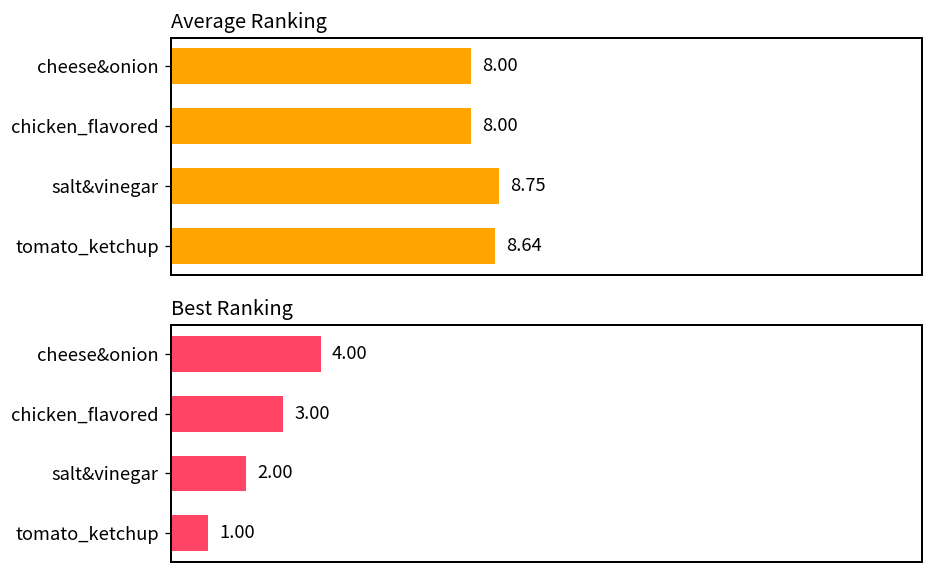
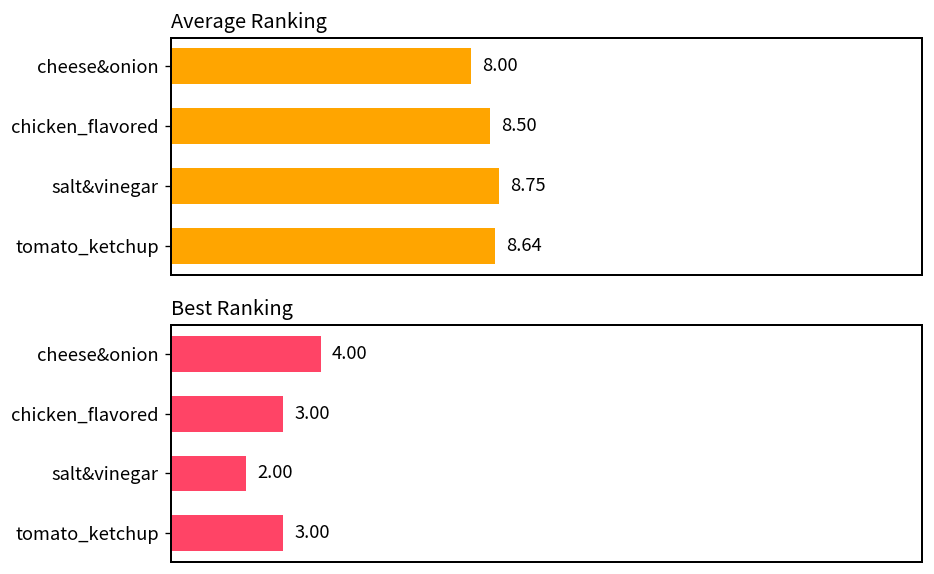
  {
    "Average Ranking": {
      "cheese&onion": 8.00,
-     "chicken_flavored": 8.00,
+     "chicken_flavored": 8.50,
      "salt&vinegar": 8.75,
      "tomato_ketchup": 8.64
    },
    "Best Ranking": {
      "cheese&onion": 4.00,
      "chicken_flavored": 3.00,
      "salt&vinegar": 2.00,
-     "tomato_ketchup": 1.00
+     "tomato_ketchup": 3.00
    }
  }
